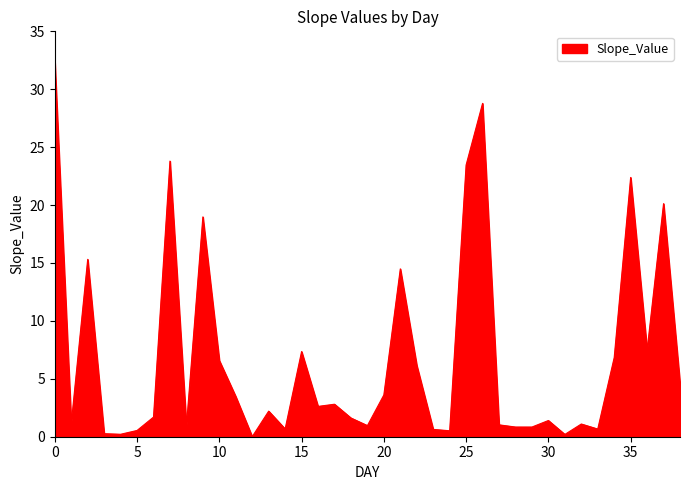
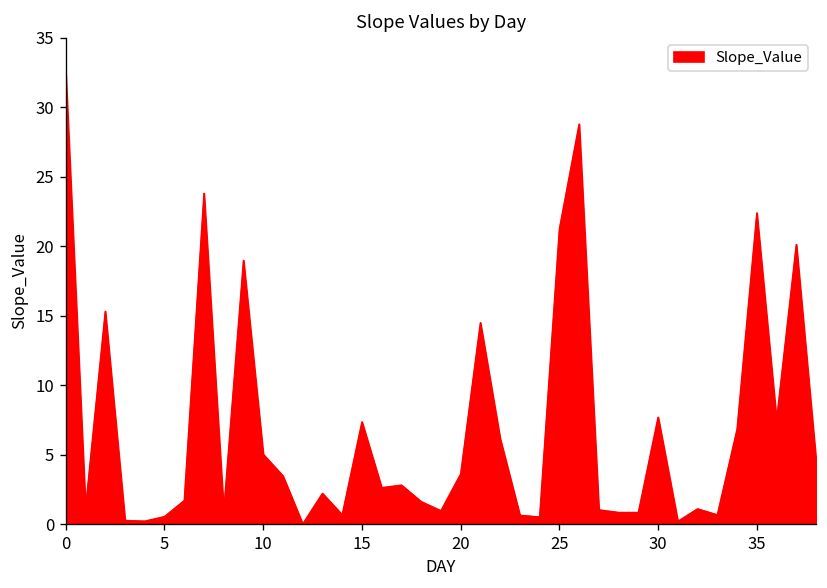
  {
    "0": 32.4,
    "5": 0.5,
-   "10": 6.6,
+   "10": 5.0,
    "15": 7.4,
    "20": 3.6,
-   "25": 23.5,
-   "30": 1.4,
+   "25": 21.2,
+   "30": 7.7,
    "35": 22.4
  }
